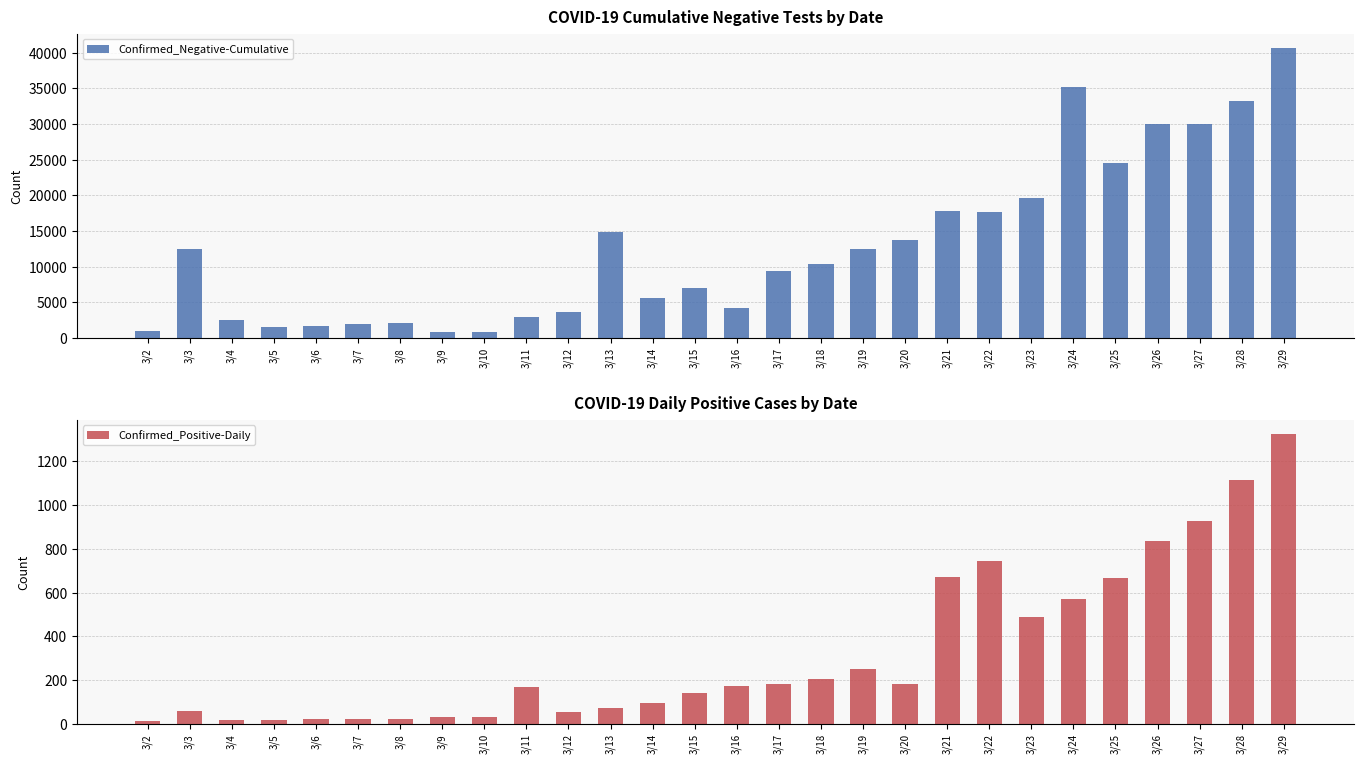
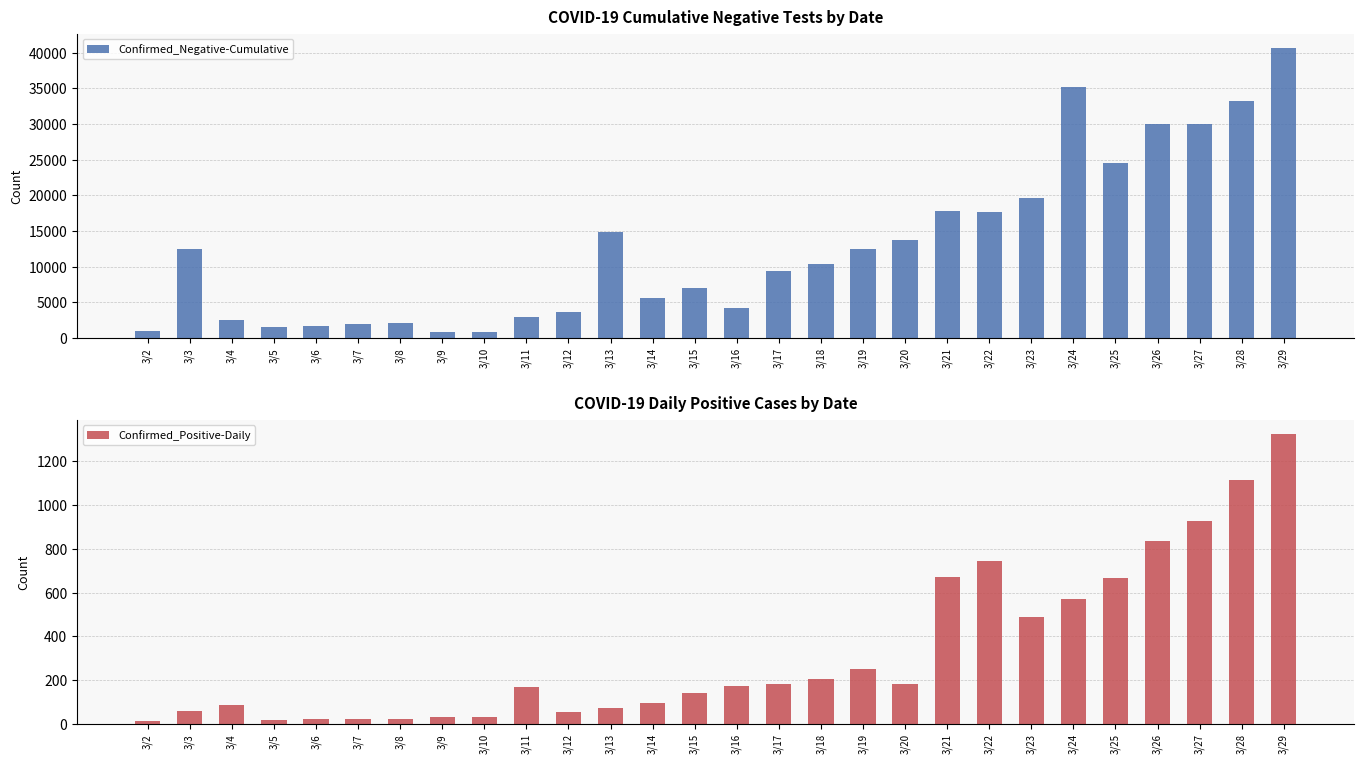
  {
    "COVID-19 Cumulative Negative Tests by Date": {
      "3/2": 1000,
      "3/3": 12000,
      "3/4": 3000,
      "3/5": 1000,
      "3/6": 2000,
      "3/7": 2000,
      "3/8": 2000,
      "3/9": 1000,
      "3/10": 1000,
      "3/11": 3000,
      "3/12": 4000,
      "3/13": 15000,
      "3/14": 6000,
      "3/15": 7000,
      "3/16": 4000,
      "3/17": 9000,
      "3/18": 10000,
      "3/19": 12000,
      "3/20": 14000,
      "3/21": 18000,
      "3/22": 18000,
      "3/23": 20000,
      "3/24": 35000,
      "3/25": 24000,
      "3/26": 30000,
      "3/27": 30000,
      "3/28": 33000,
      "3/29": 41000
    },
    "COVID-19 Daily Positive Cases by Date": {
      "3/2": 20,
      "3/3": 60,
-     "3/4": 20,
+     "3/4": 90,
      "3/5": 20,
      "3/6": 20,
      "3/7": 20,
      "3/8": 30,
      "3/9": 30,
      "3/10": 30,
      "3/11": 170,
      "3/12": 50,
      "3/13": 70,
      "3/14": 100,
      "3/15": 140,
      "3/16": 170,
      "3/17": 180,
      "3/18": 210,
      "3/19": 250,
      "3/20": 190,
      "3/21": 670,
      "3/22": 750,
      "3/23": 490,
      "3/24": 570,
      "3/25": 670,
      "3/26": 840,
      "3/27": 930,
      "3/28": 1120,
      "3/29": 1320
    }
  }
